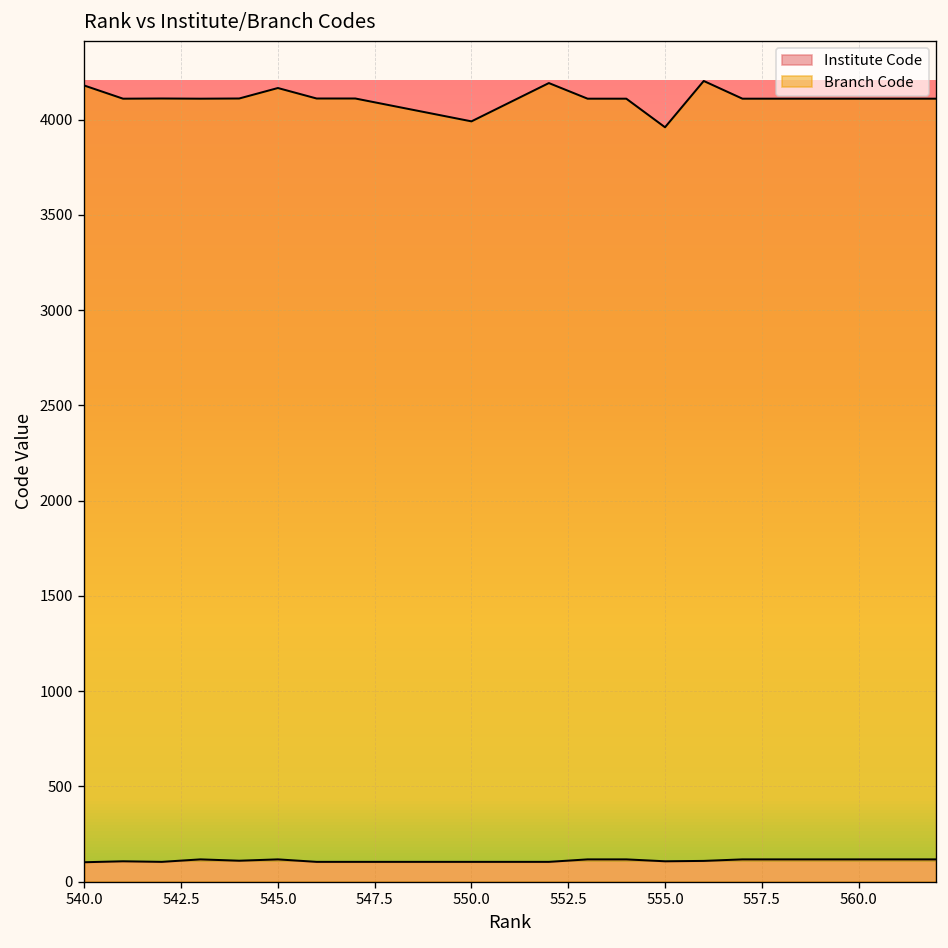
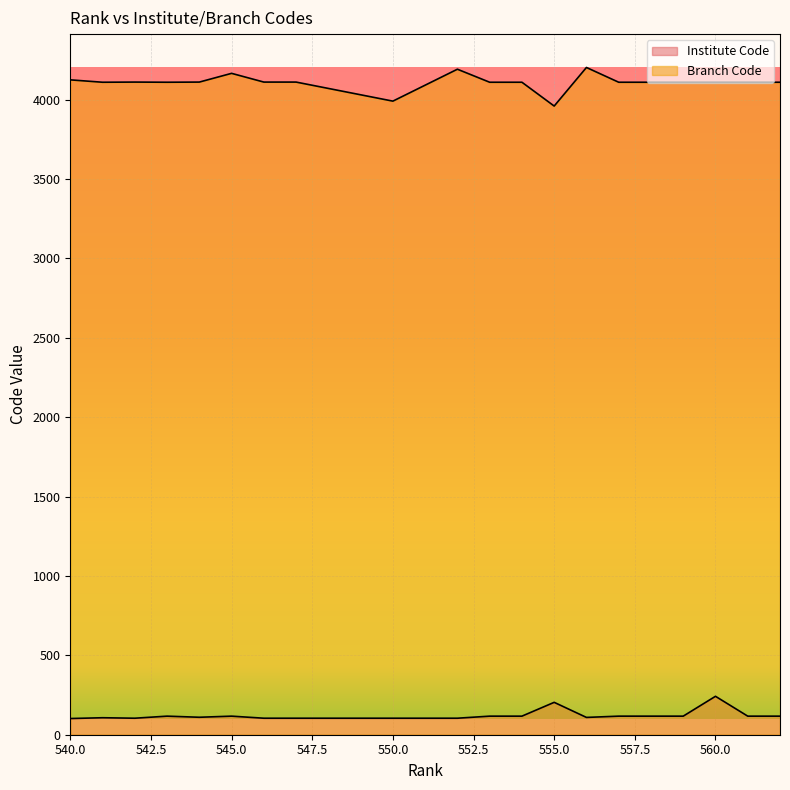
  {
    "Institute Code": {
      "540.0": 100,
      "545.0": 120,
      "550.0": 100,
-     "555.0": 110,
-     "560.0": 120
+     "555.0": 200,
+     "560.0": 240
    },
    "Branch Code": {
-     "540.0": 4180,
+     "540.0": 4130,
      "545.0": 4170,
      "550.0": 3990,
      "555.0": 3960
    }
  }
